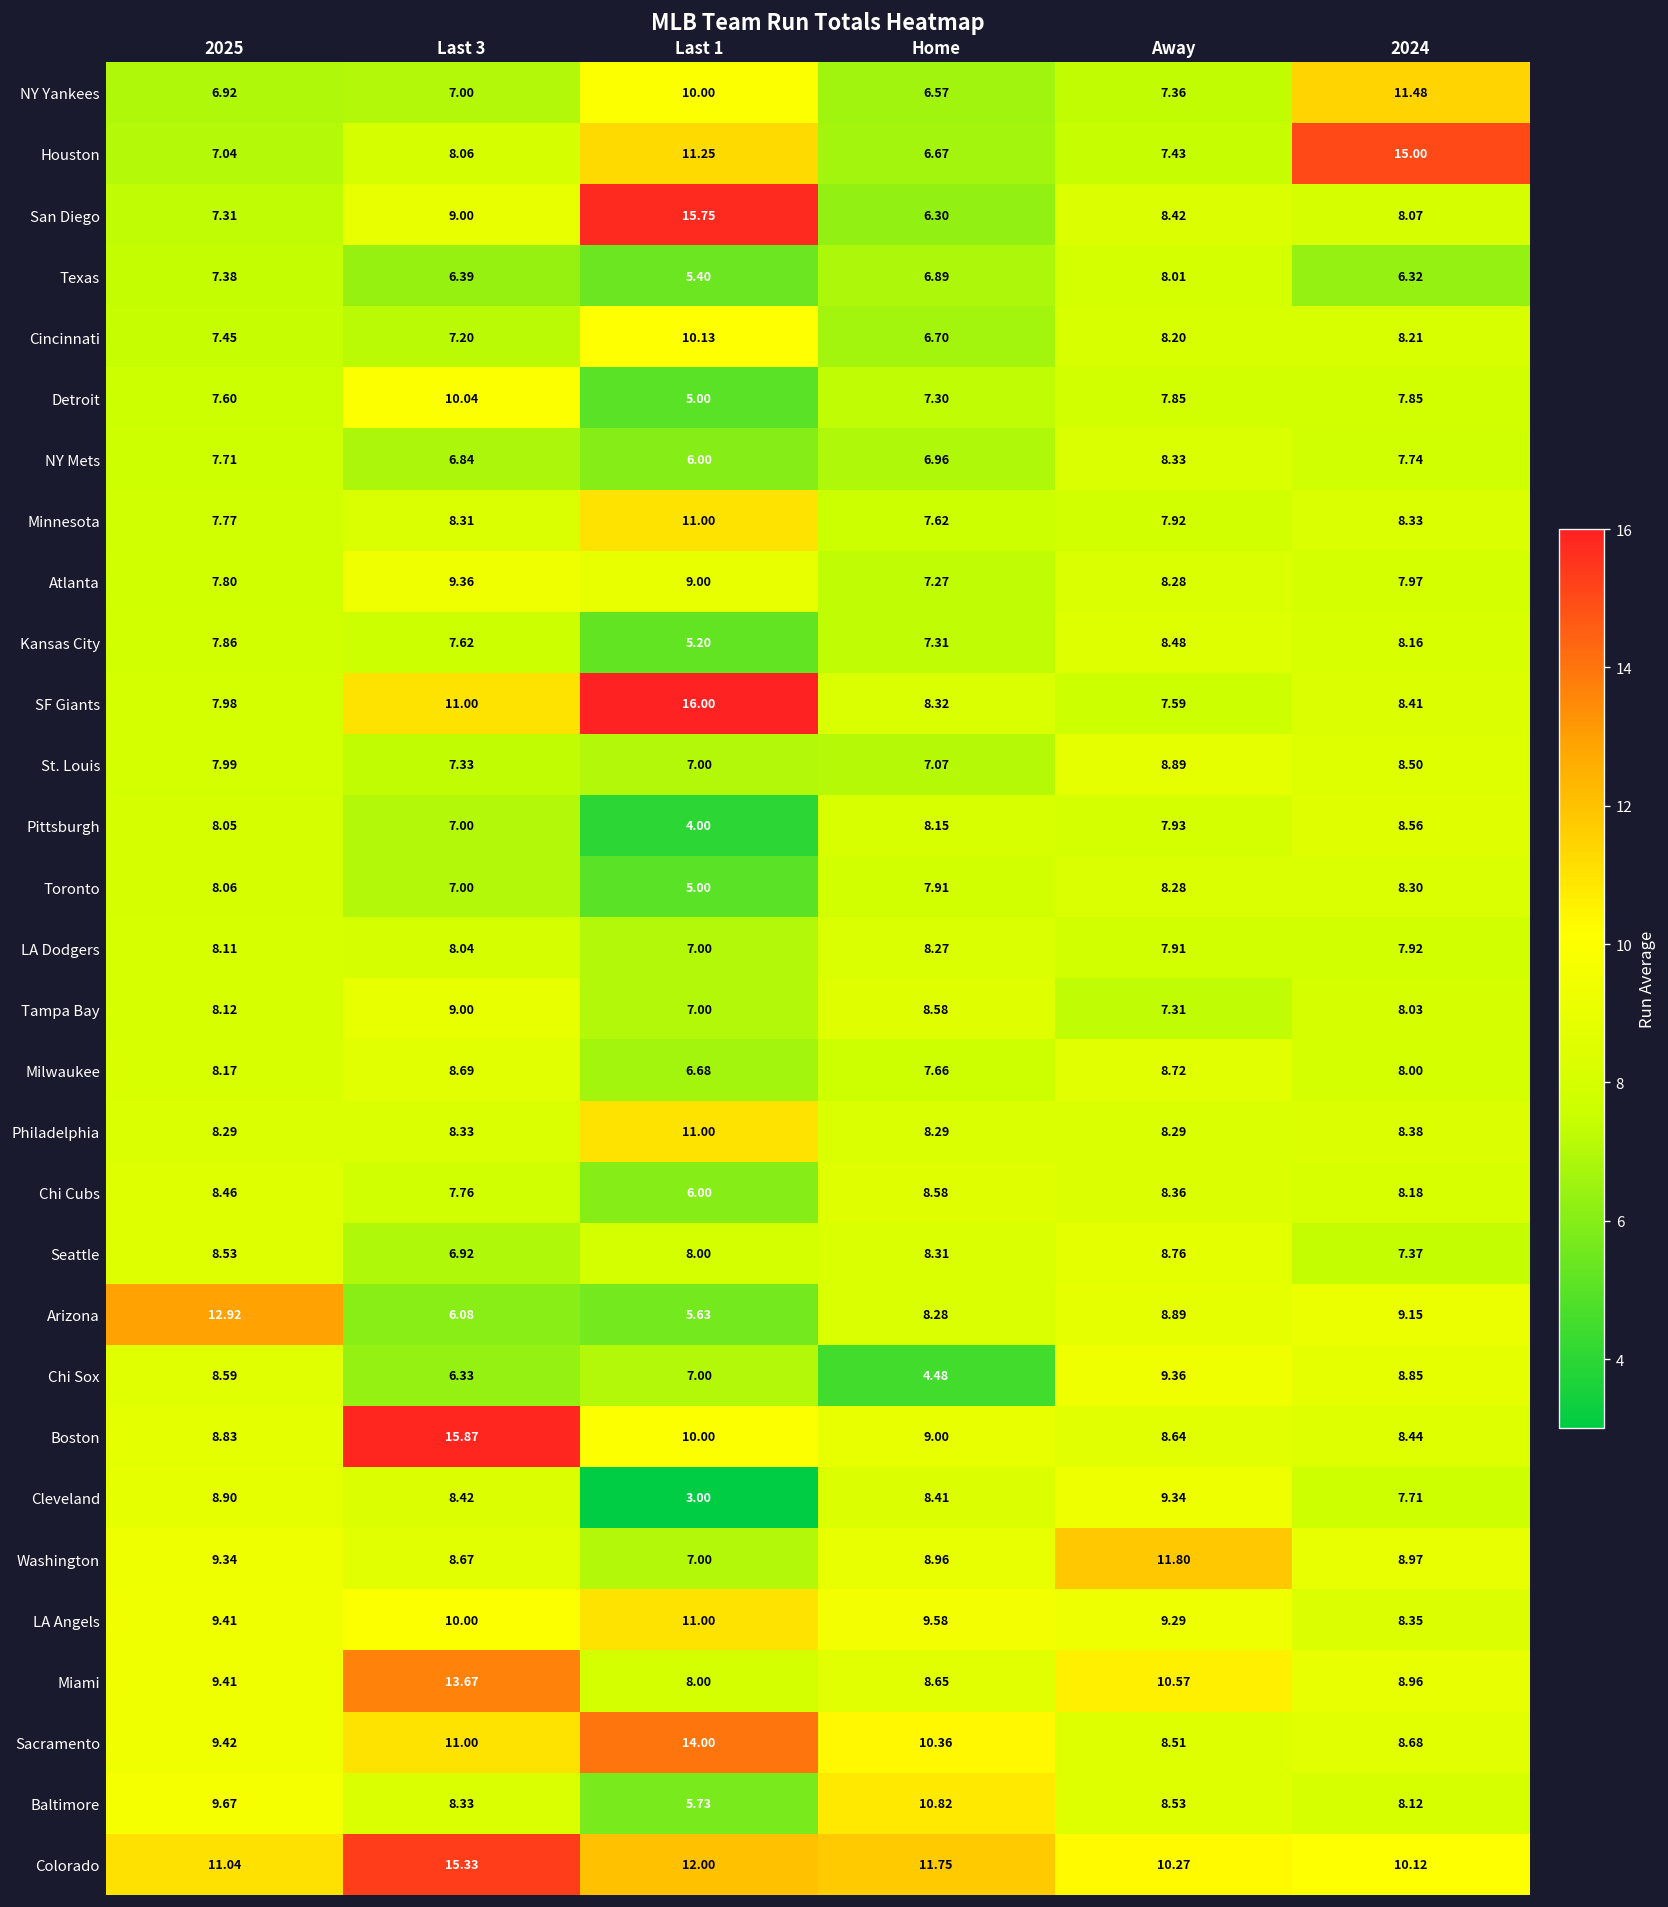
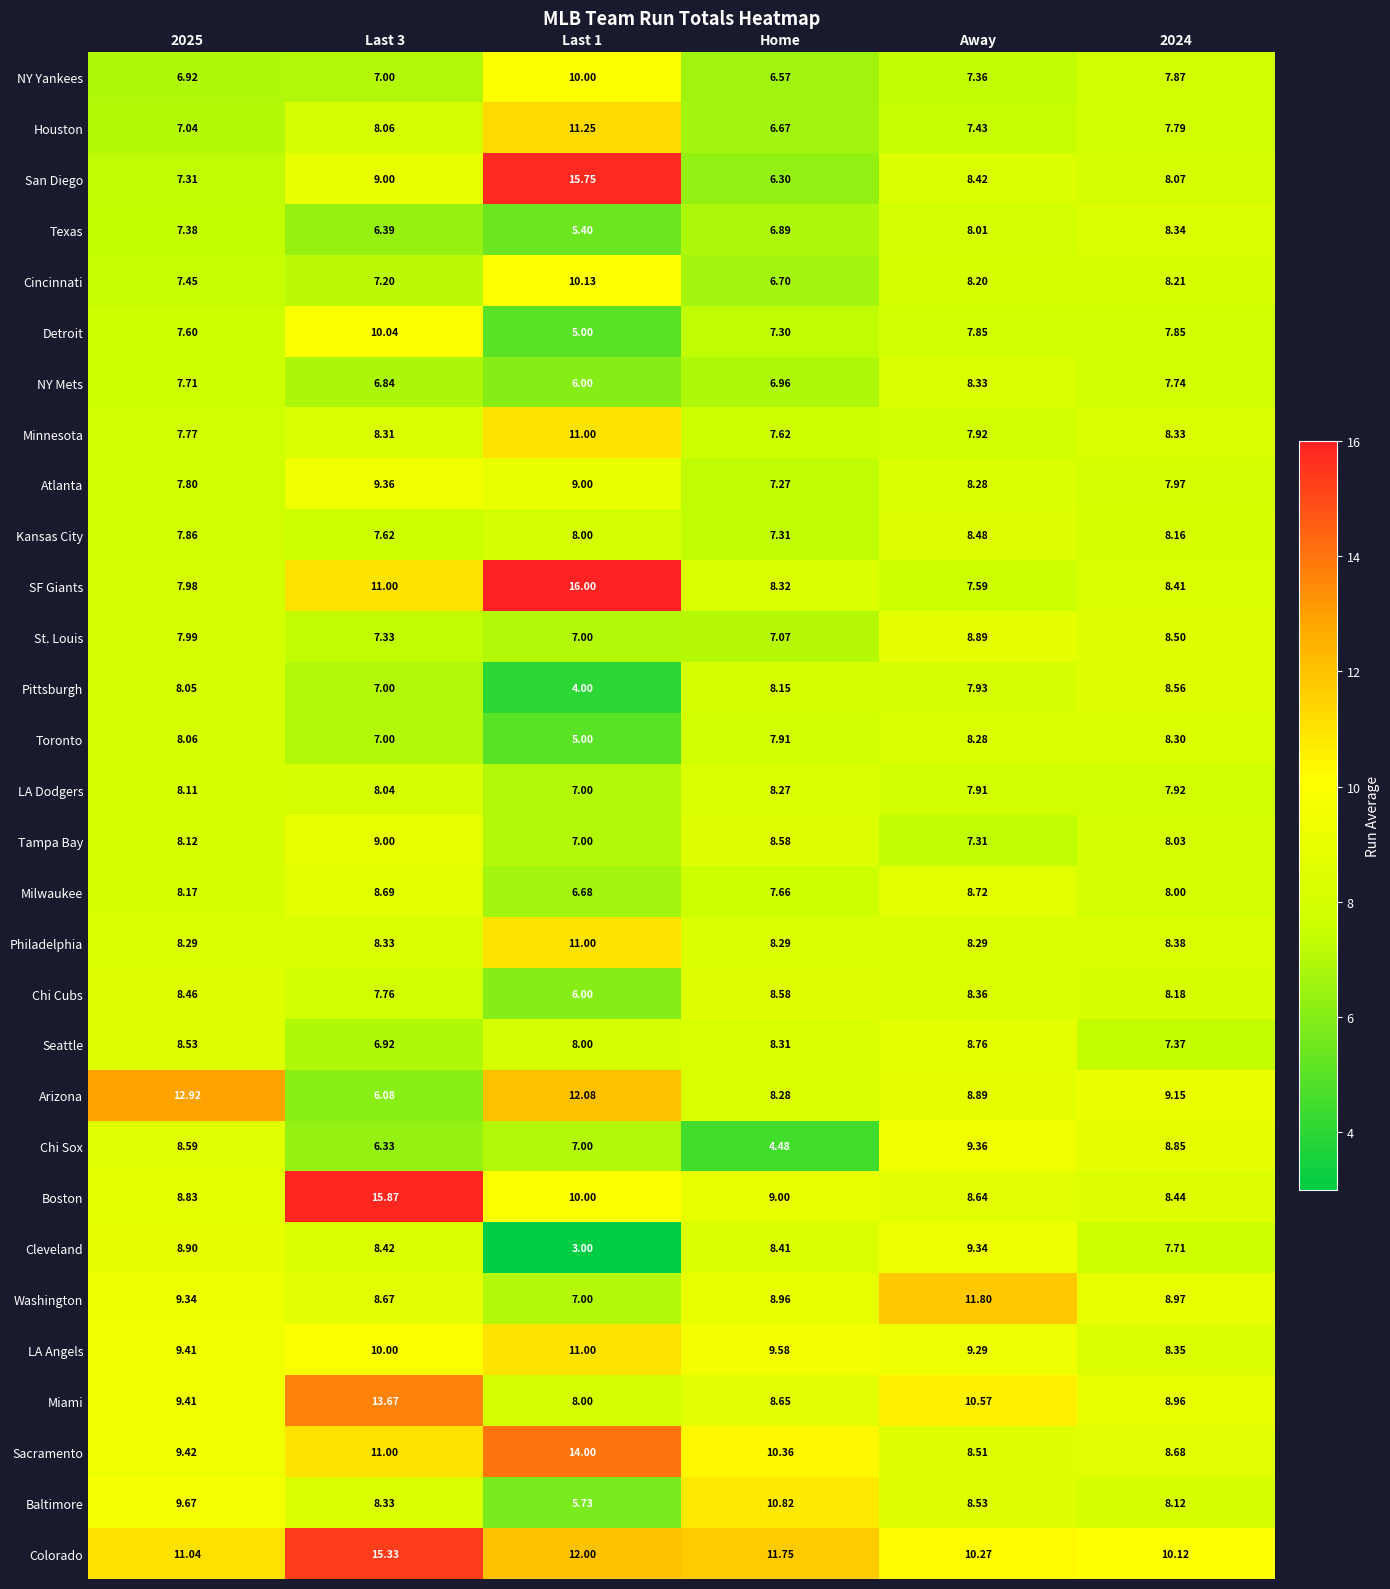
  {
    "NY Yankees": {
      "2025": 6.92,
      "Last 3": 7.00,
      "Last 1": 10.00,
      "Home": 6.57,
      "Away": 7.36,
-     "2024": 11.48
+     "2024": 7.87
    },
    "Houston": {
      "2025": 7.04,
      "Last 3": 8.06,
      "Last 1": 11.25,
      "Home": 6.67,
      "Away": 7.43,
-     "2024": 15.00
+     "2024": 7.79
    },
    "San Diego": {
      "2025": 7.31,
      "Last 3": 9.00,
      "Last 1": 15.75,
      "Home": 6.30,
      "Away": 8.42,
      "2024": 8.07
    },
    "Texas": {
      "2025": 7.38,
      "Last 3": 6.39,
      "Last 1": 5.40,
      "Home": 6.89,
      "Away": 8.01,
-     "2024": 6.32
+     "2024": 8.34
    },
    "Cincinnati": {
      "2025": 7.45,
      "Last 3": 7.20,
      "Last 1": 10.13,
      "Home": 6.70,
      "Away": 8.20,
      "2024": 8.21
    },
    "Detroit": {
      "2025": 7.60,
      "Last 3": 10.04,
      "Last 1": 5.00,
      "Home": 7.30,
      "Away": 7.85,
      "2024": 7.85
    },
    "NY Mets": {
      "2025": 7.71,
      "Last 3": 6.84,
      "Last 1": 6.00,
      "Home": 6.96,
      "Away": 8.33,
      "2024": 7.74
    },
    "Minnesota": {
      "2025": 7.77,
      "Last 3": 8.31,
      "Last 1": 11.00,
      "Home": 7.62,
      "Away": 7.92,
      "2024": 8.33
    },
    "Atlanta": {
      "2025": 7.80,
      "Last 3": 9.36,
      "Last 1": 9.00,
      "Home": 7.27,
      "Away": 8.28,
      "2024": 7.97
    },
    "Kansas City": {
      "2025": 7.86,
      "Last 3": 7.62,
-     "Last 1": 5.20,
+     "Last 1": 8.00,
      "Home": 7.31,
      "Away": 8.48,
      "2024": 8.16
    },
    "SF Giants": {
      "2025": 7.98,
      "Last 3": 11.00,
      "Last 1": 16.00,
      "Home": 8.32,
      "Away": 7.59,
      "2024": 8.41
    },
    "St. Louis": {
      "2025": 7.99,
      "Last 3": 7.33,
      "Last 1": 7.00,
      "Home": 7.07,
      "Away": 8.89,
      "2024": 8.50
    },
    "Pittsburgh": {
      "2025": 8.05,
      "Last 3": 7.00,
      "Last 1": 4.00,
      "Home": 8.15,
      "Away": 7.93,
      "2024": 8.56
    },
    "Toronto": {
      "2025": 8.06,
      "Last 3": 7.00,
      "Last 1": 5.00,
      "Home": 7.91,
      "Away": 8.28,
      "2024": 8.30
    },
    "LA Dodgers": {
      "2025": 8.11,
      "Last 3": 8.04,
      "Last 1": 7.00,
      "Home": 8.27,
      "Away": 7.91,
      "2024": 7.92
    },
    "Tampa Bay": {
      "2025": 8.12,
      "Last 3": 9.00,
      "Last 1": 7.00,
      "Home": 8.58,
      "Away": 7.31,
      "2024": 8.03
    },
    "Milwaukee": {
      "2025": 8.17,
      "Last 3": 8.69,
      "Last 1": 6.68,
      "Home": 7.66,
      "Away": 8.72,
      "2024": 8.00
    },
    "Philadelphia": {
      "2025": 8.29,
      "Last 3": 8.33,
      "Last 1": 11.00,
      "Home": 8.29,
      "Away": 8.29,
      "2024": 8.38
    },
    "Chi Cubs": {
      "2025": 8.46,
      "Last 3": 7.76,
      "Last 1": 6.00,
      "Home": 8.58,
      "Away": 8.36,
      "2024": 8.18
    },
    "Seattle": {
      "2025": 8.53,
      "Last 3": 6.92,
      "Last 1": 8.00,
      "Home": 8.31,
      "Away": 8.76,
      "2024": 7.37
    },
    "Arizona": {
      "2025": 12.92,
      "Last 3": 6.08,
-     "Last 1": 5.63,
+     "Last 1": 12.08,
      "Home": 8.28,
      "Away": 8.89,
      "2024": 9.15
    },
    "Chi Sox": {
      "2025": 8.59,
      "Last 3": 6.33,
      "Last 1": 7.00,
      "Home": 4.48,
      "Away": 9.36,
      "2024": 8.85
    },
    "Boston": {
      "2025": 8.83,
      "Last 3": 15.87,
      "Last 1": 10.00,
      "Home": 9.00,
      "Away": 8.64,
      "2024": 8.44
    },
    "Cleveland": {
      "2025": 8.90,
      "Last 3": 8.42,
      "Last 1": 3.00,
      "Home": 8.41,
      "Away": 9.34,
      "2024": 7.71
    },
    "Washington": {
      "2025": 9.34,
      "Last 3": 8.67,
      "Last 1": 7.00,
      "Home": 8.96,
      "Away": 11.80,
      "2024": 8.97
    },
    "LA Angels": {
      "2025": 9.41,
      "Last 3": 10.00,
      "Last 1": 11.00,
      "Home": 9.58,
      "Away": 9.29,
      "2024": 8.35
    },
    "Miami": {
      "2025": 9.41,
      "Last 3": 13.67,
      "Last 1": 8.00,
      "Home": 8.65,
      "Away": 10.57,
      "2024": 8.96
    },
    "Sacramento": {
      "2025": 9.42,
      "Last 3": 11.00,
      "Last 1": 14.00,
      "Home": 10.36,
      "Away": 8.51,
      "2024": 8.68
    },
    "Baltimore": {
      "2025": 9.67,
      "Last 3": 8.33,
      "Last 1": 5.73,
      "Home": 10.82,
      "Away": 8.53,
      "2024": 8.12
    },
    "Colorado": {
      "2025": 11.04,
      "Last 3": 15.33,
      "Last 1": 12.00,
      "Home": 11.75,
      "Away": 10.27,
      "2024": 10.12
    }
  }
